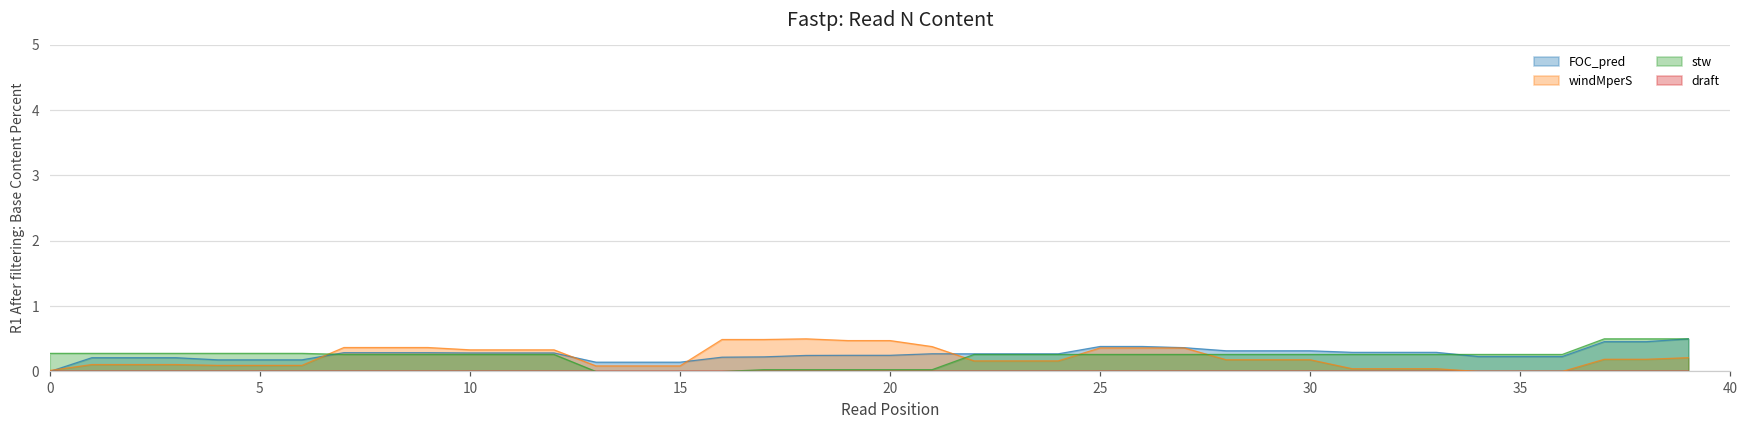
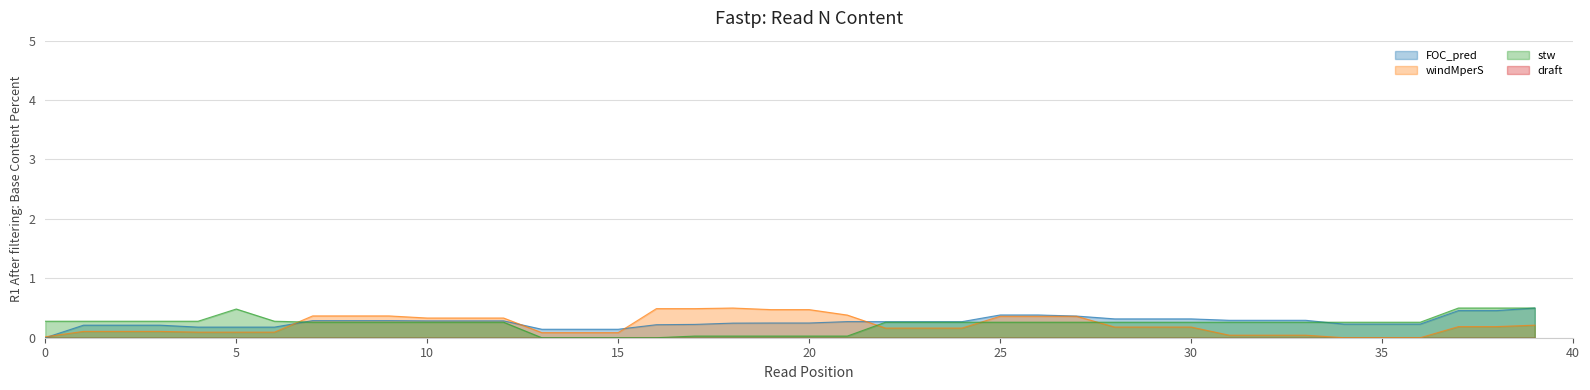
  {
    "FOC_pred": {
      "5": 0.2,
      "15": 0.1,
      "20": 0.2,
      "30": 0.3
    },
    "stw": {
      "0": 0.3,
-     "5": 0.3,
+     "5": 0.5,
      "25": 0.3,
      "30": 0.3
    }
  }
